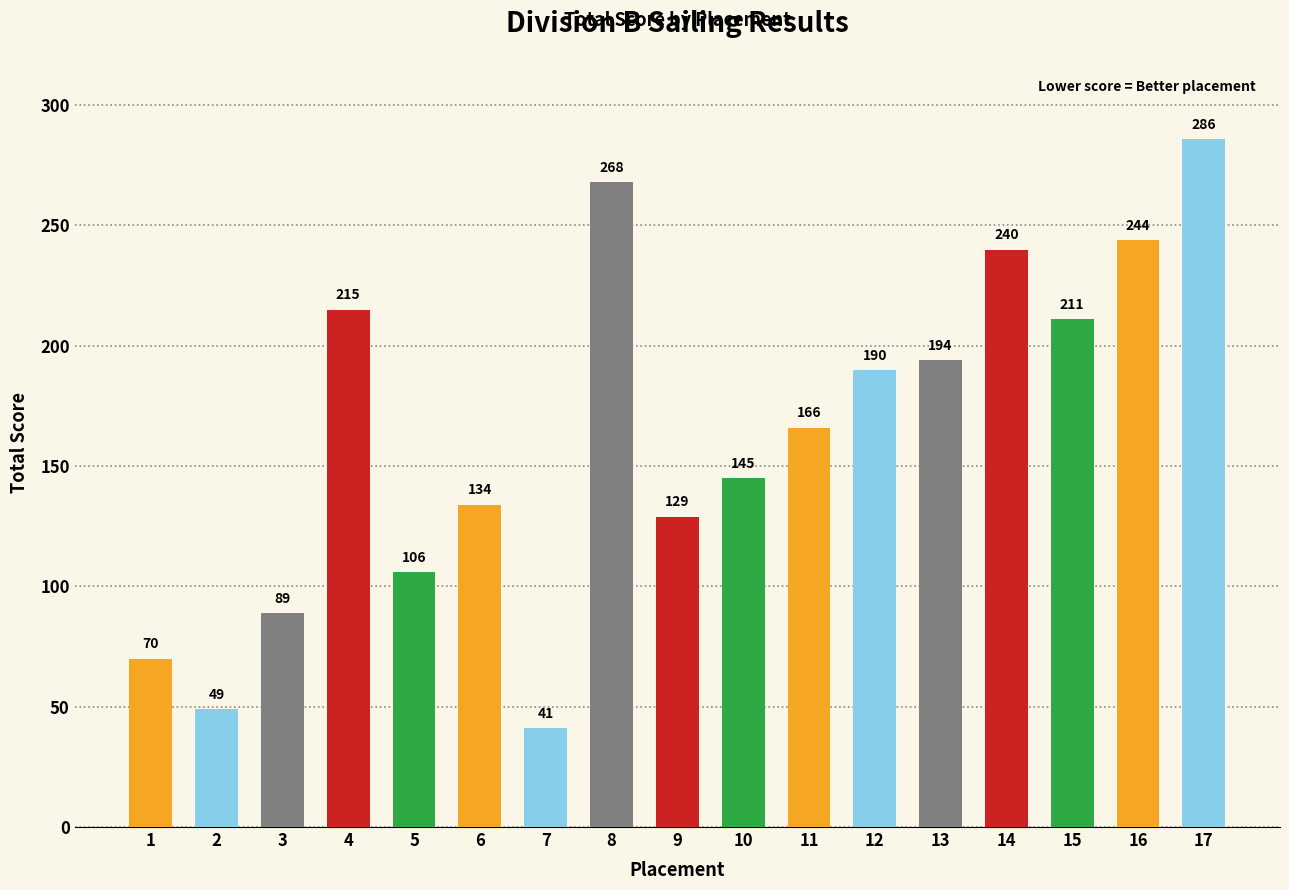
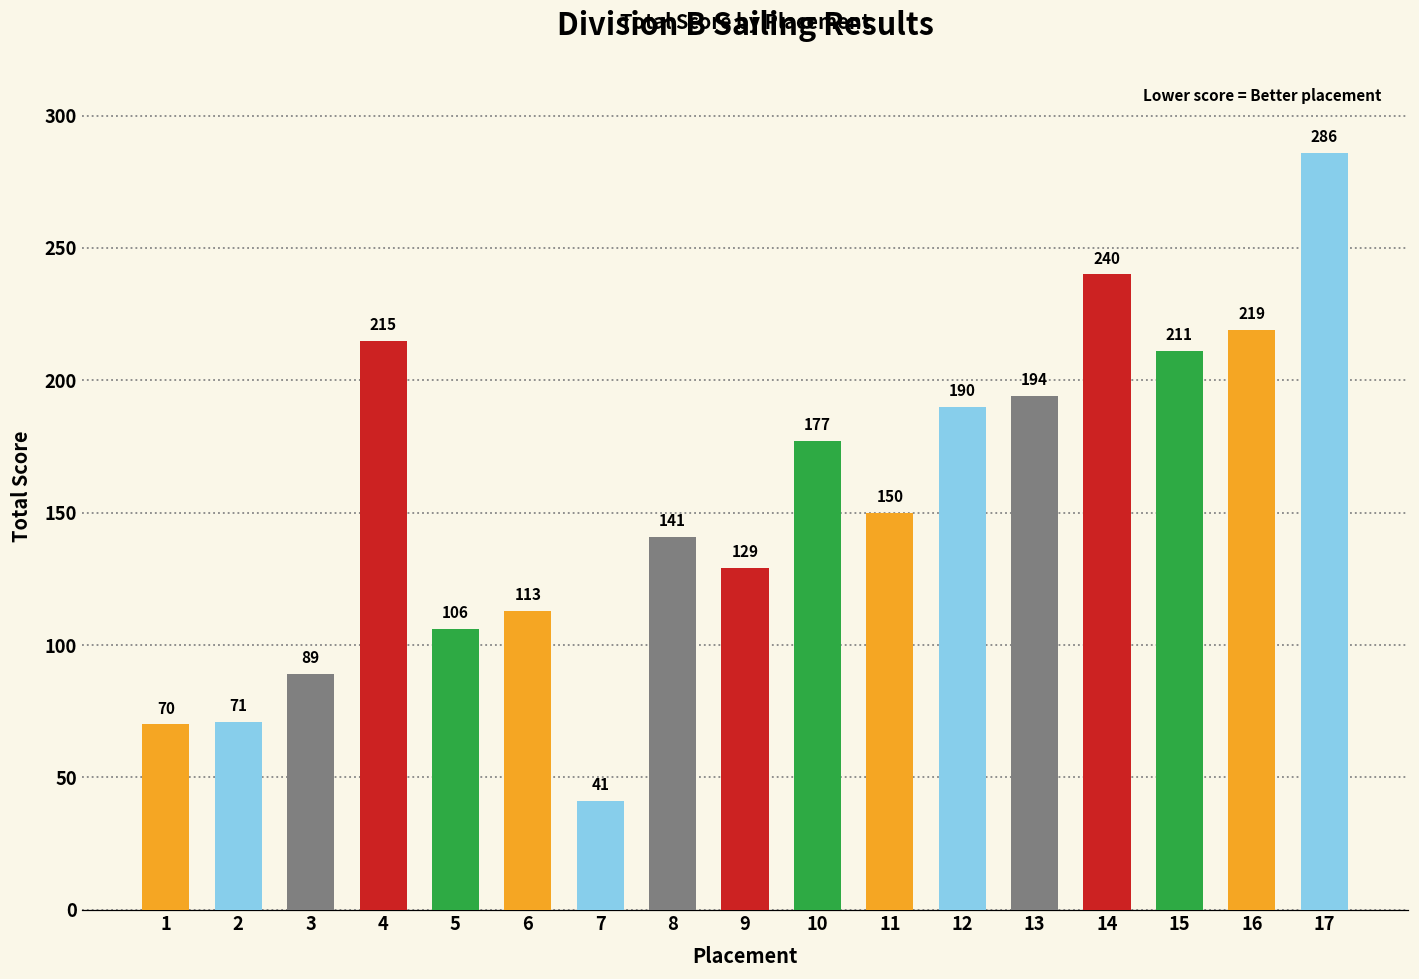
  {
    "1": 70,
-   "2": 49,
+   "2": 71,
    "3": 89,
    "4": 215,
    "5": 106,
-   "6": 134,
+   "6": 113,
    "7": 41,
-   "8": 268,
+   "8": 141,
    "9": 129,
-   "10": 145,
-   "11": 166,
+   "10": 177,
+   "11": 150,
    "12": 190,
    "13": 194,
    "14": 240,
    "15": 211,
-   "16": 244,
+   "16": 219,
    "17": 286
  }
